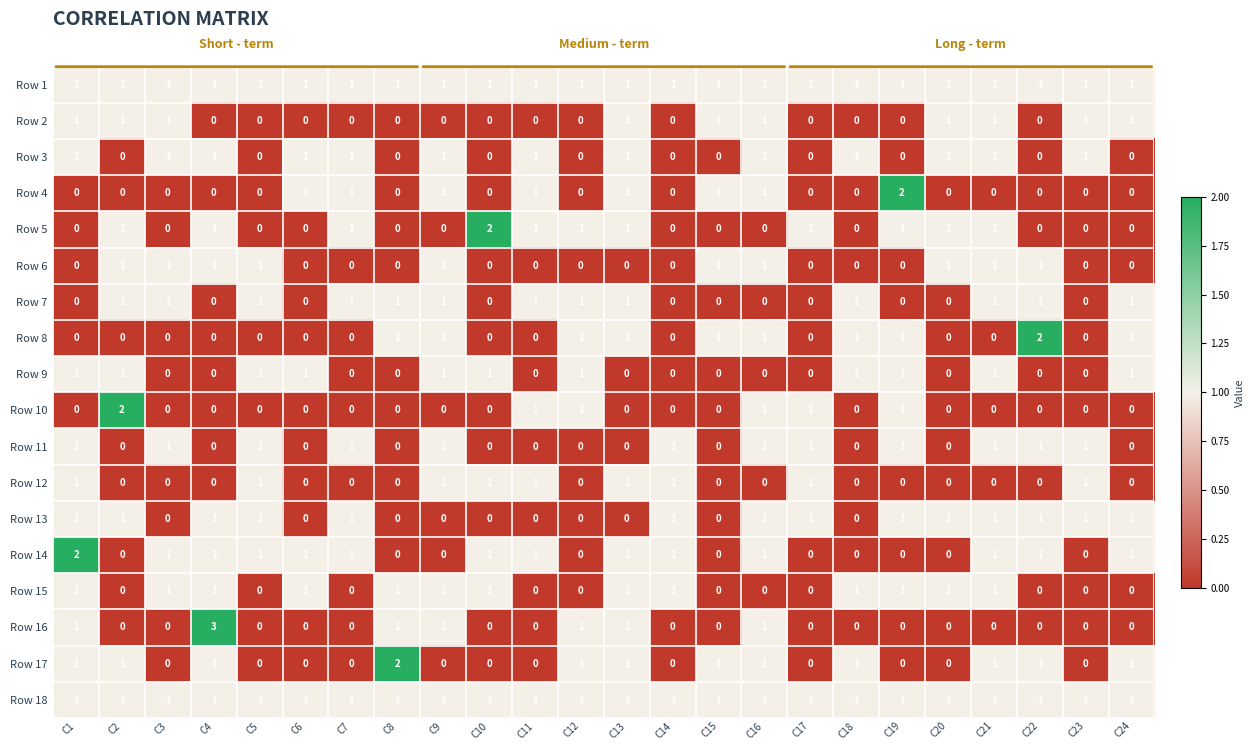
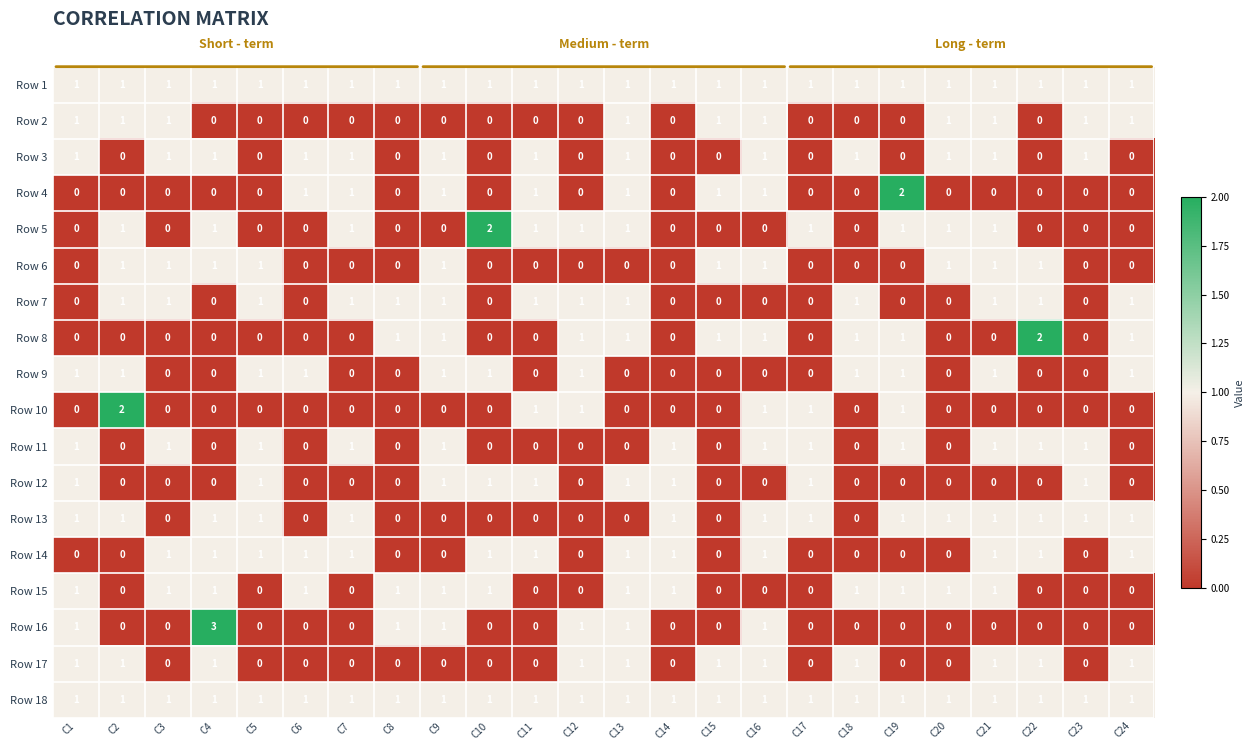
  {
    "Row 14": {
-     "C1": 2,
+     "C1": 0,
      "C2": 0,
      "C8": 0,
      "C9": 0,
      "C12": 0,
      "C15": 0,
      "C17": 0,
      "C18": 0,
      "C19": 0,
      "C20": 0,
      "C23": 0
    },
    "Row 17": {
      "C3": 0,
      "C5": 0,
      "C6": 0,
      "C7": 0,
-     "C8": 2,
+     "C8": 0,
      "C9": 0,
      "C10": 0,
      "C11": 0,
      "C14": 0,
      "C17": 0,
      "C19": 0,
      "C20": 0,
      "C23": 0
    }
  }
